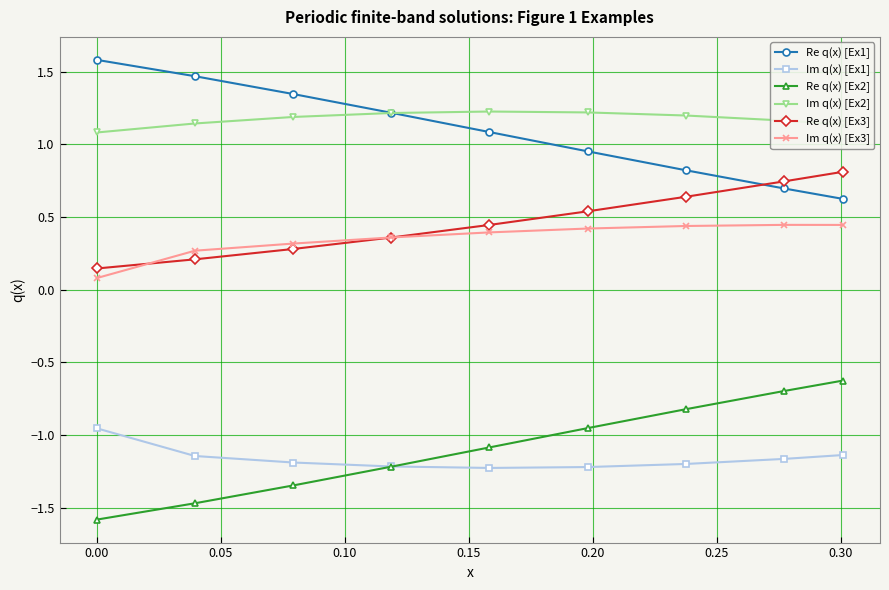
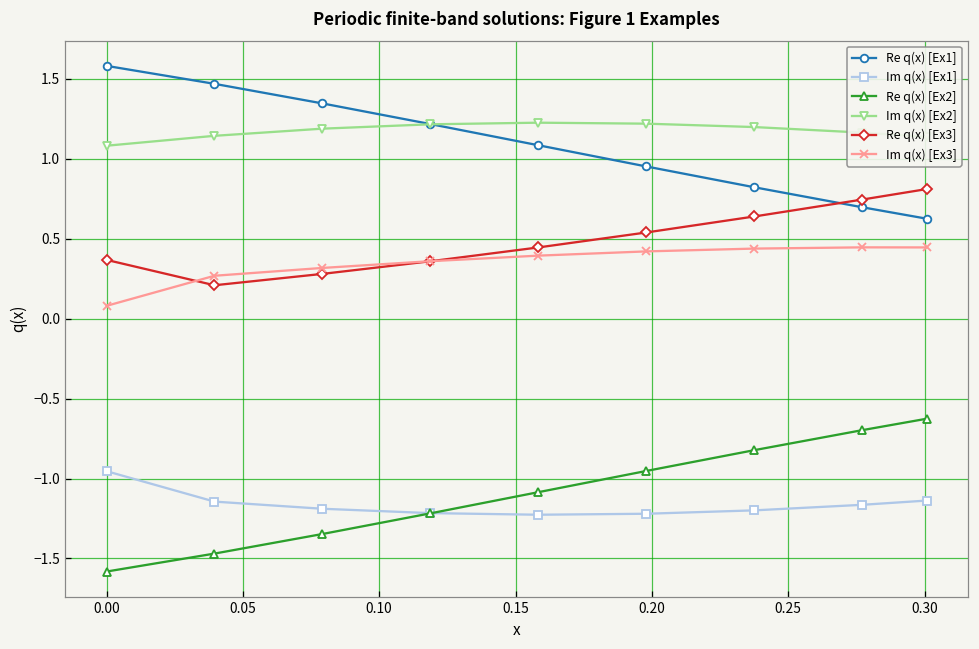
  {
    "Re q(x) [Ex1]": {
      "0.00": 1.58
    },
    "Im q(x) [Ex1]": {
      "0.00": -0.95
    },
    "Re q(x) [Ex2]": {
      "0.00": -1.58
    },
    "Im q(x) [Ex2]": {
      "0.00": 1.08
    },
    "Re q(x) [Ex3]": {
-     "0.00": 0.15
+     "0.00": 0.37
    },
    "Im q(x) [Ex3]": {
      "0.00": 0.08
    }
  }
